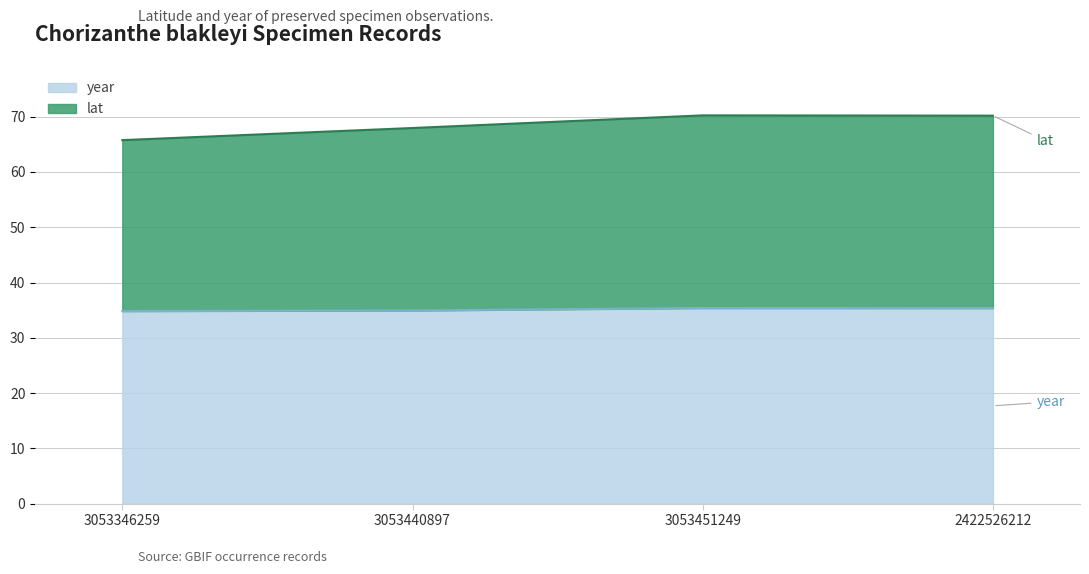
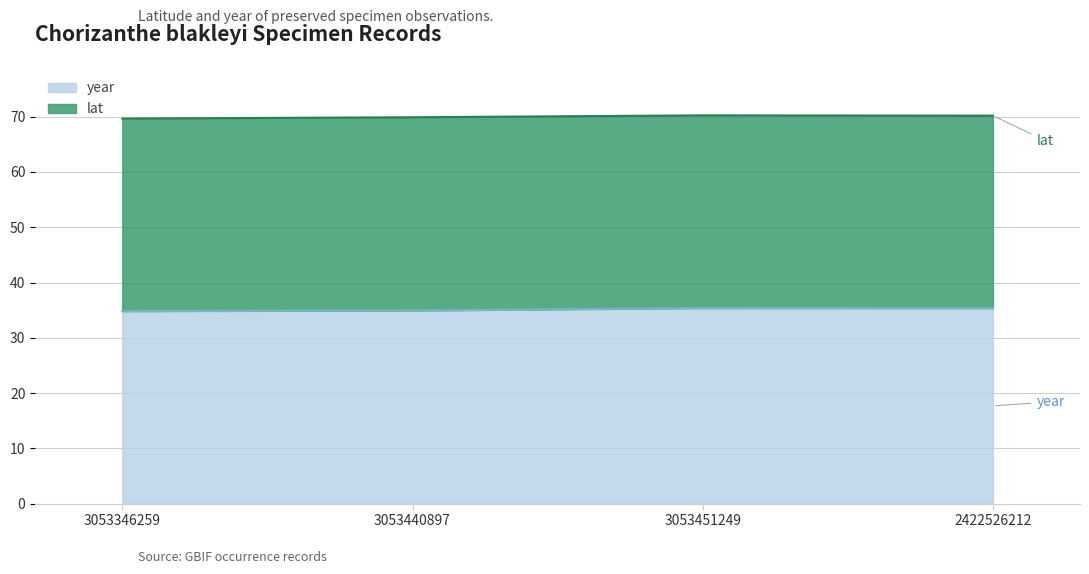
  {
    "year": {
      "3053346259": 35,
      "3053440897": 35,
      "3053451249": 35,
      "2422526212": 35
    },
    "lat": {
-     "3053346259": 31,
-     "3053440897": 33,
+     "3053346259": 35,
+     "3053440897": 35,
      "3053451249": 35,
      "2422526212": 35
    }
  }
